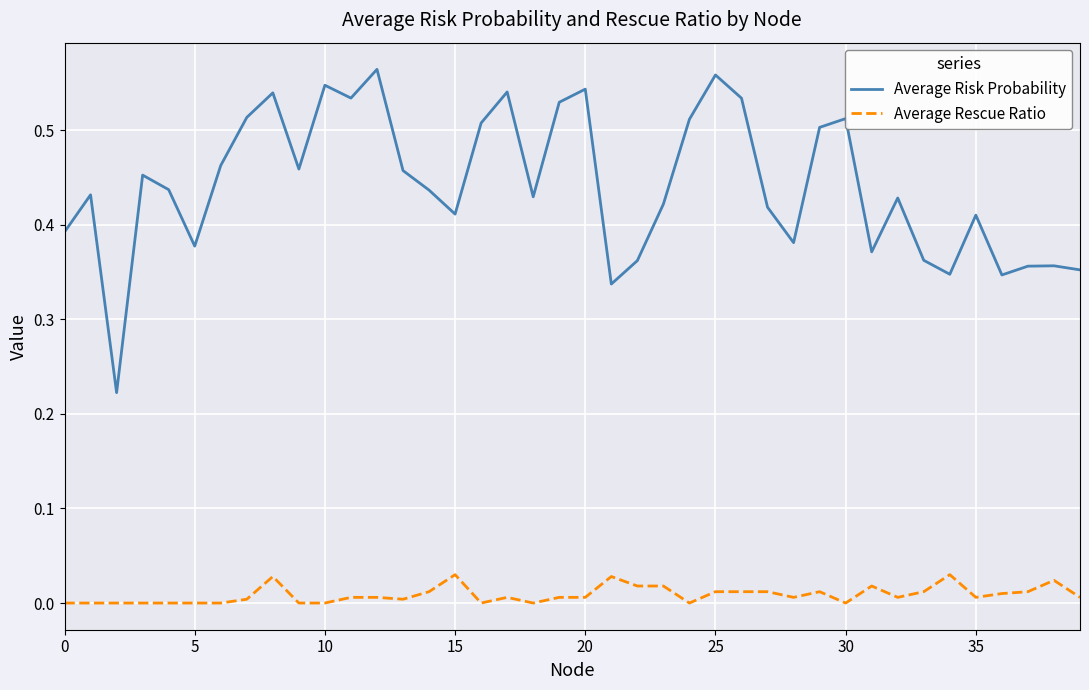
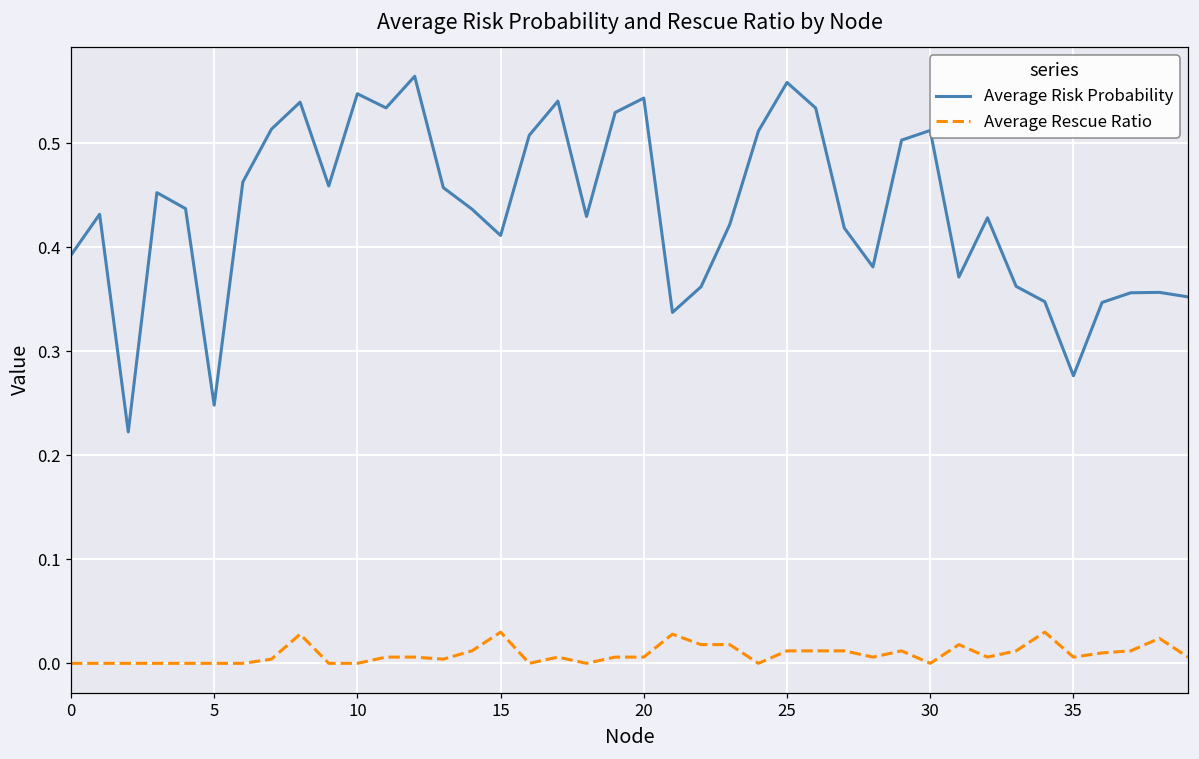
  {
    "Average Risk Probability": {
      "0": 0.39,
-     "5": 0.38,
+     "5": 0.25,
      "10": 0.55,
      "15": 0.41,
      "20": 0.54,
      "25": 0.56,
-     "35": 0.41
+     "35": 0.28
    },
    "Average Rescue Ratio": {
      "0": 0.00,
      "5": 0.00,
      "10": 0.00,
      "15": 0.03,
      "20": 0.01,
      "25": 0.01,
      "30": 0.00,
      "35": 0.01
    }
  }
